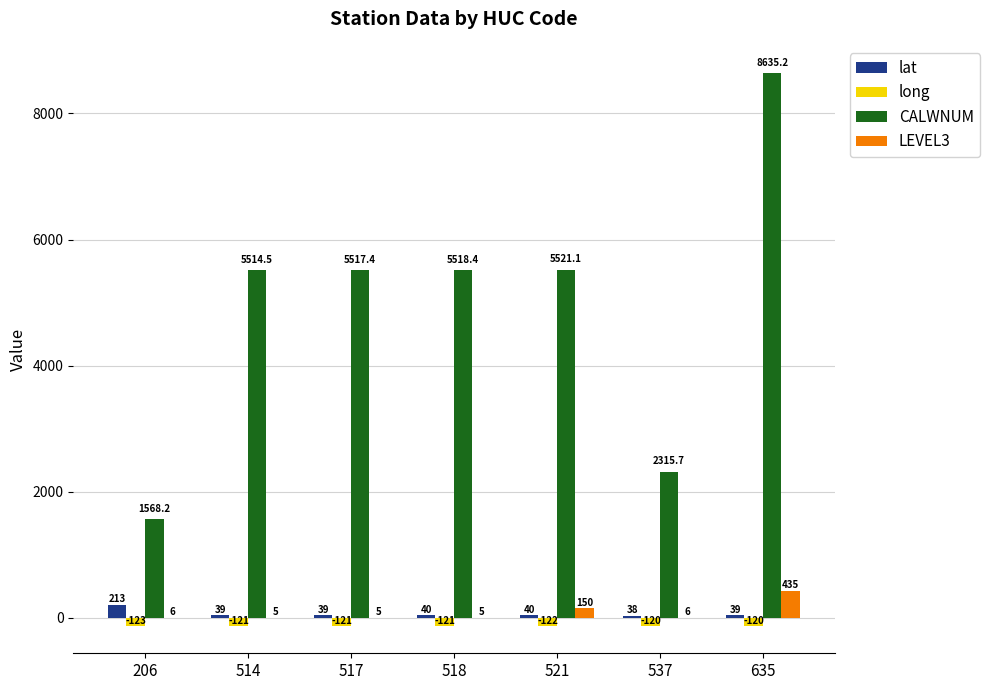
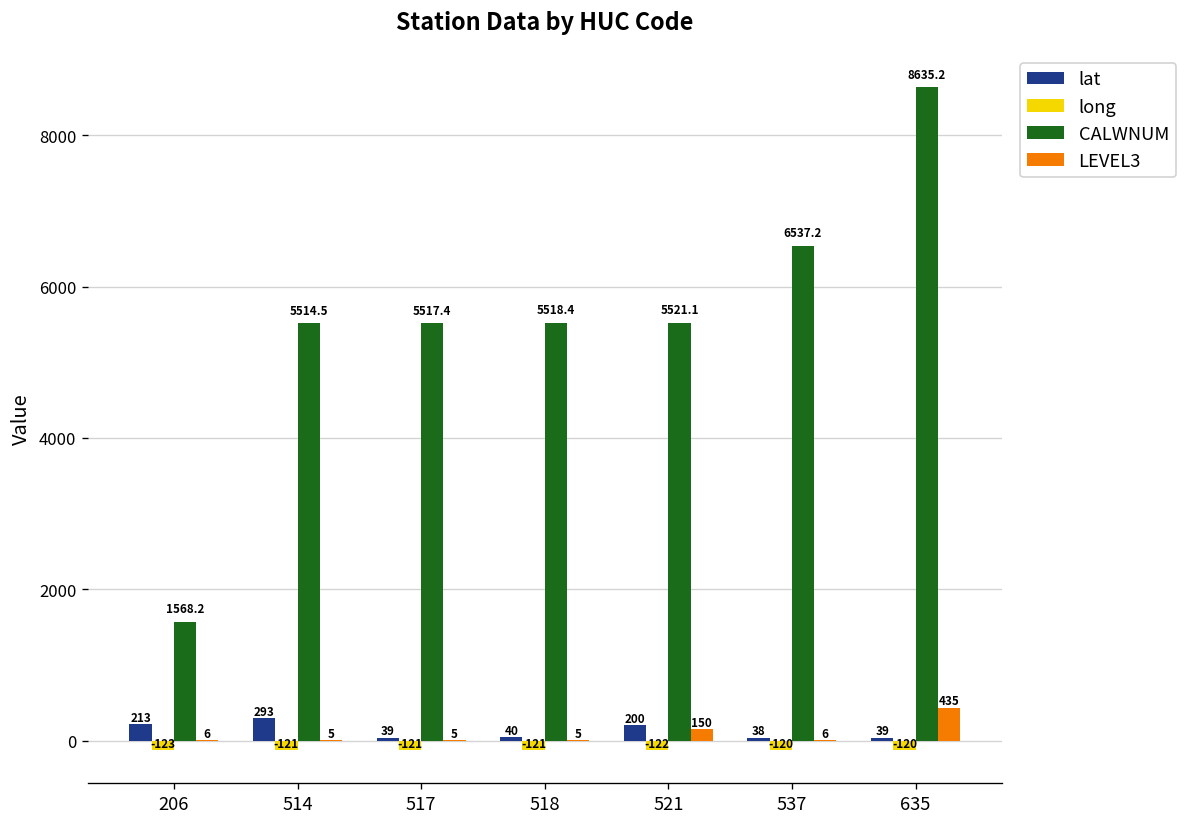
  {
    "lat": {
      "206": 213,
-     "514": 39,
+     "514": 293,
      "517": 39,
      "518": 40,
-     "521": 40,
+     "521": 200,
      "537": 38,
      "635": 39
    },
    "long": {
      "206": -123,
      "514": -121,
      "517": -121,
      "518": -121,
      "521": -122,
      "537": -120,
      "635": -120
    },
    "CALWNUM": {
      "206": 1568.2,
      "514": 5514.5,
      "517": 5517.4,
      "518": 5518.4,
      "521": 5521.1,
-     "537": 2315.7,
+     "537": 6537.2,
      "635": 8635.2
    },
    "LEVEL3": {
      "206": 6,
      "514": 5,
      "517": 5,
      "518": 5,
      "521": 150,
      "537": 6,
      "635": 435
    }
  }
